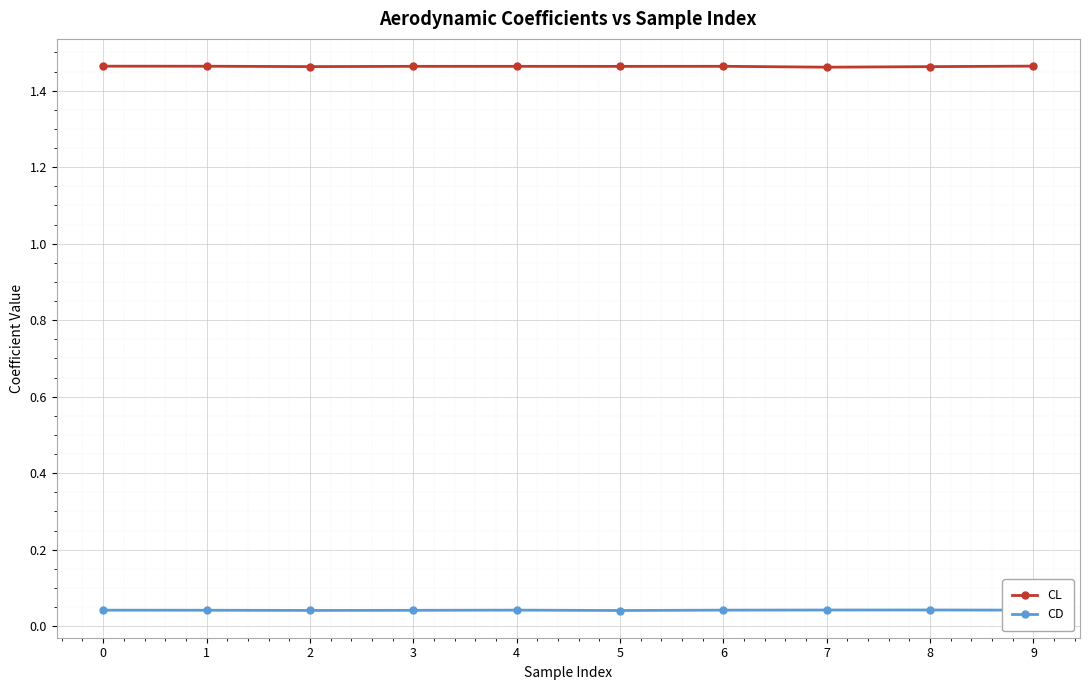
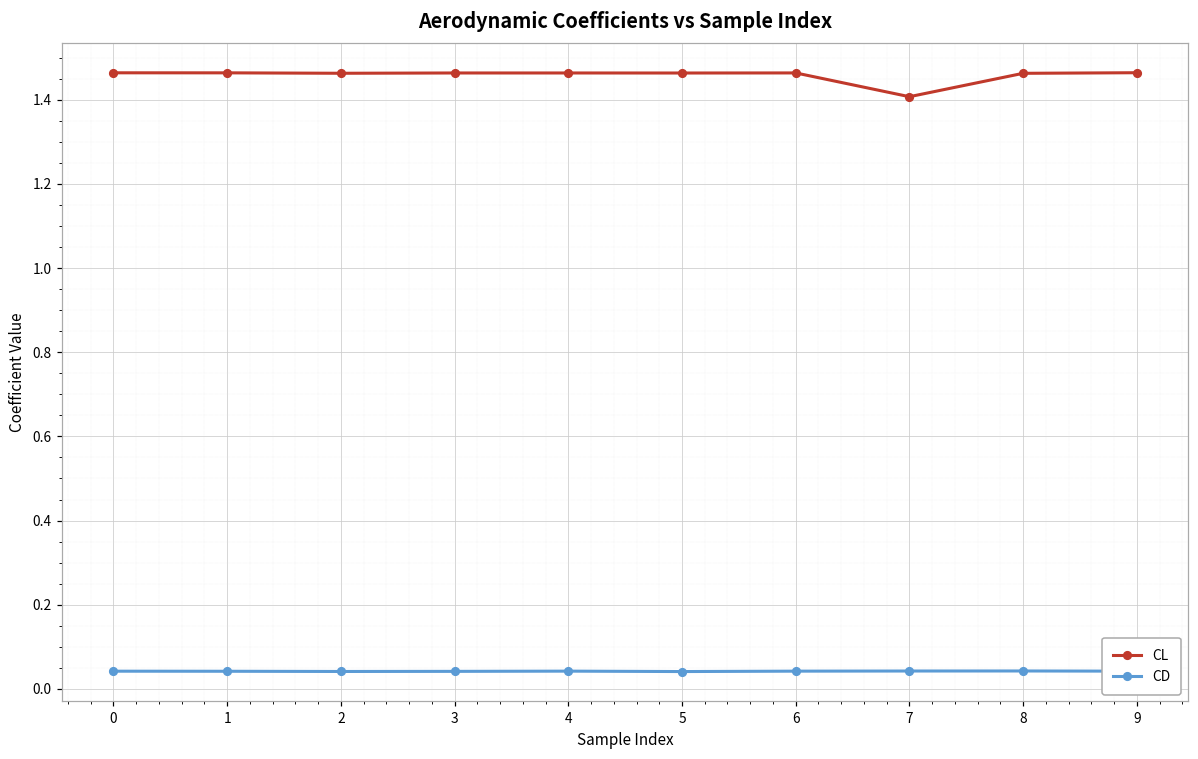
  {
    "CL": {
      "0": 1.46,
      "1": 1.46,
      "2": 1.46,
      "3": 1.46,
      "4": 1.46,
      "5": 1.46,
      "6": 1.46,
-     "7": 1.46,
+     "7": 1.41,
      "8": 1.46,
      "9": 1.46
    },
    "CD": {
      "0": 0.04,
      "1": 0.04,
      "2": 0.04,
      "3": 0.04,
      "4": 0.04,
      "5": 0.04,
      "6": 0.04,
      "7": 0.04,
      "8": 0.04
    }
  }
